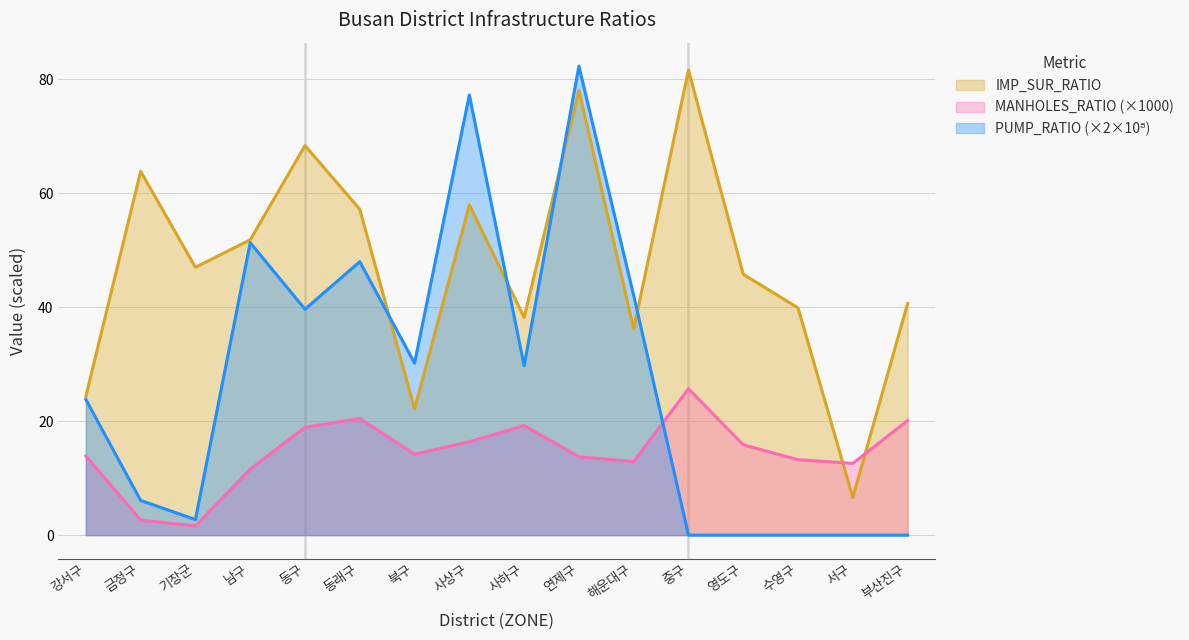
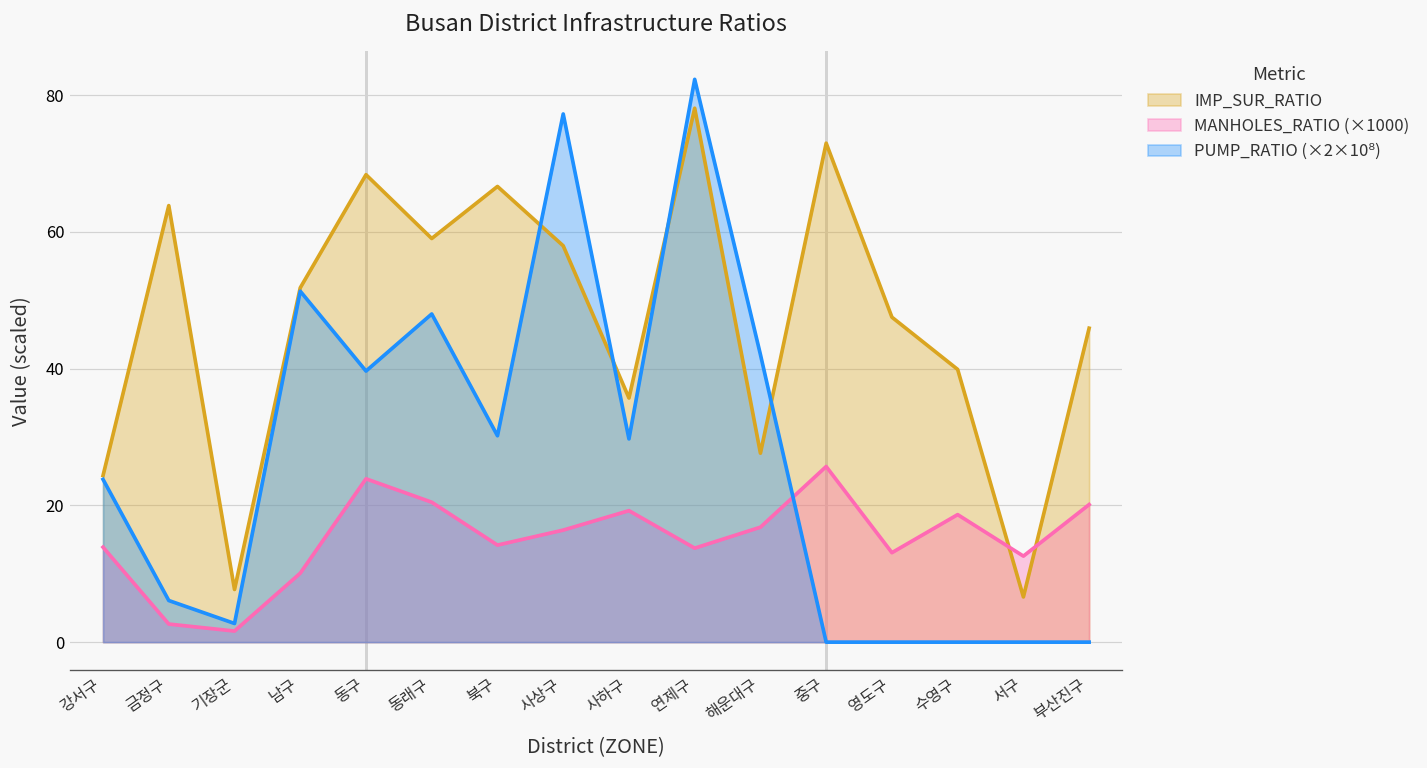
  {
    "IMP_SUR_RATIO": {
      "강서구": 24,
      "금정구": 64,
-     "기장군": 47,
+     "기장군": 8,
      "남구": 52,
      "동구": 68,
-     "동래구": 57,
-     "북구": 22,
+     "동래구": 59,
+     "북구": 67,
      "사상구": 58,
-     "사하구": 38,
+     "사하구": 36,
      "연제구": 78,
-     "해운대구": 36,
-     "중구": 82,
-     "영도구": 46,
+     "해운대구": 28,
+     "중구": 73,
+     "영도구": 48,
      "수영구": 40,
      "서구": 7,
-     "부산진구": 41
+     "부산진구": 46
    },
    "MANHOLES_RATIO (×1000)": {
      "강서구": 14,
      "금정구": 3,
      "기장군": 2,
-     "남구": 12,
-     "동구": 19,
+     "남구": 10,
+     "동구": 24,
      "동래구": 20,
      "북구": 14,
      "사상구": 16,
      "사하구": 19,
      "연제구": 14,
-     "해운대구": 13,
+     "해운대구": 17,
      "중구": 26,
-     "영도구": 16,
-     "수영구": 13,
+     "영도구": 13,
+     "수영구": 19,
      "서구": 13,
      "부산진구": 20
    },
    "PUMP_RATIO (×2×10⁸)": {
      "강서구": 24,
      "금정구": 6,
      "기장군": 3,
      "남구": 51,
      "동구": 40,
      "동래구": 48,
      "북구": 30,
      "사상구": 77,
      "사하구": 30,
      "연제구": 82,
      "해운대구": 42,
      "중구": 0,
      "영도구": 0,
      "수영구": 0,
      "서구": 0,
      "부산진구": 0
    }
  }
